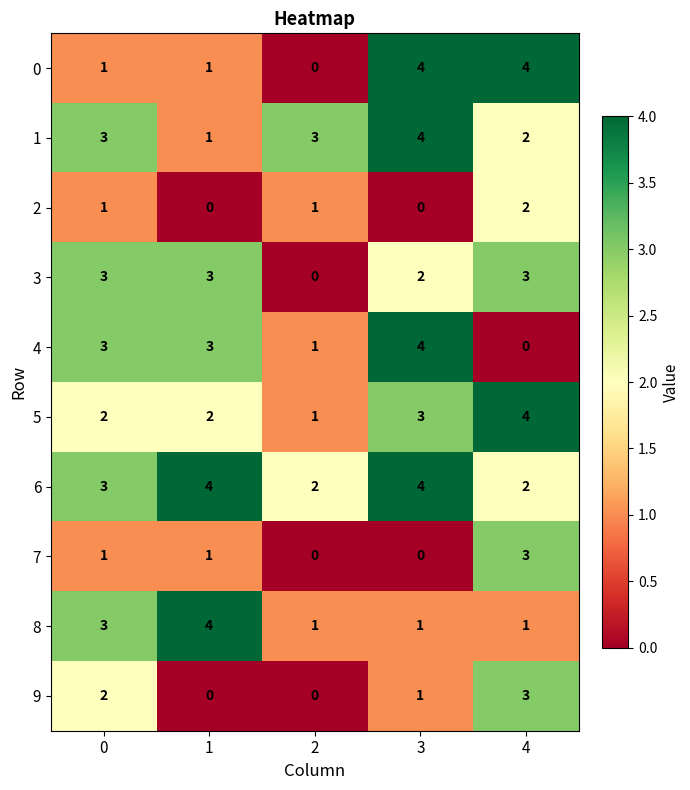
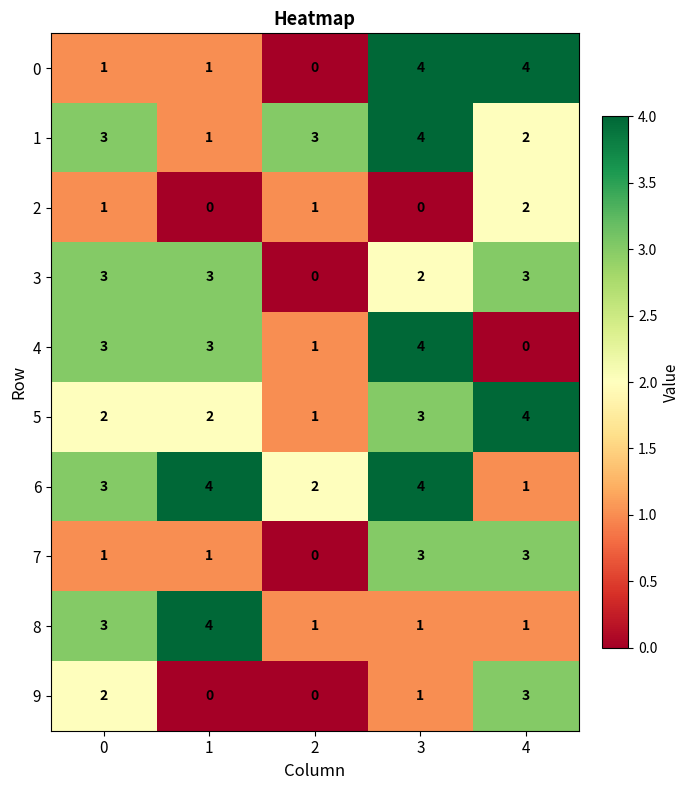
  {
    "0": {
      "0": 1,
      "1": 1,
      "2": 0,
      "3": 4,
      "4": 4
    },
    "1": {
      "0": 3,
      "1": 1,
      "2": 3,
      "3": 4,
      "4": 2
    },
    "2": {
      "0": 1,
      "1": 0,
      "2": 1,
      "3": 0,
      "4": 2
    },
    "3": {
      "0": 3,
      "1": 3,
      "2": 0,
      "3": 2,
      "4": 3
    },
    "4": {
      "0": 3,
      "1": 3,
      "2": 1,
      "3": 4,
      "4": 0
    },
    "5": {
      "0": 2,
      "1": 2,
      "2": 1,
      "3": 3,
      "4": 4
    },
    "6": {
      "0": 3,
      "1": 4,
      "2": 2,
      "3": 4,
-     "4": 2
+     "4": 1
    },
    "7": {
      "0": 1,
      "1": 1,
      "2": 0,
-     "3": 0,
+     "3": 3,
      "4": 3
    },
    "8": {
      "0": 3,
      "1": 4,
      "2": 1,
      "3": 1,
      "4": 1
    },
    "9": {
      "0": 2,
      "1": 0,
      "2": 0,
      "3": 1,
      "4": 3
    }
  }
